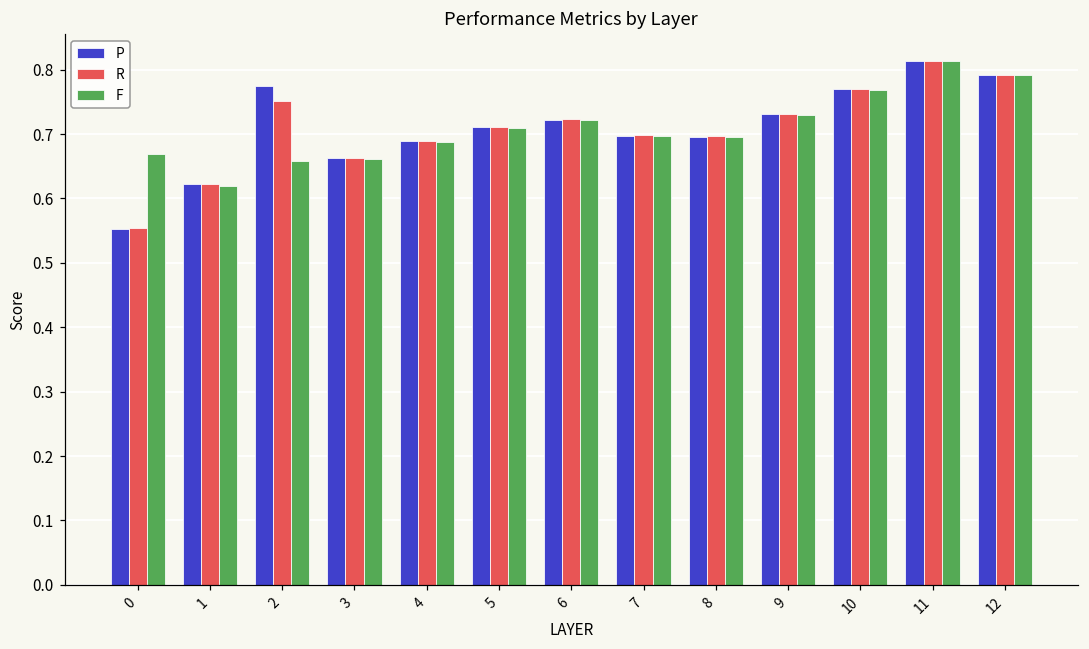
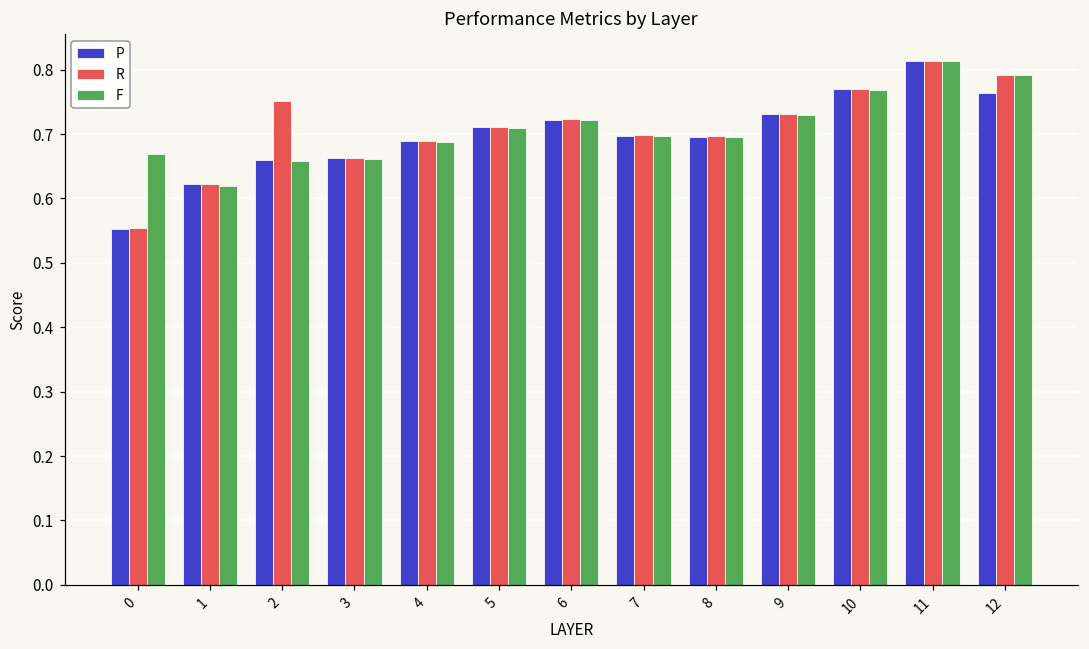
  {
    "P": {
      "0": 0.55,
      "1": 0.62,
-     "2": 0.77,
+     "2": 0.66,
      "3": 0.66,
      "4": 0.69,
      "5": 0.71,
      "6": 0.72,
      "7": 0.70,
      "8": 0.70,
      "9": 0.73,
      "10": 0.77,
      "11": 0.81,
-     "12": 0.79
+     "12": 0.76
    },
    "R": {
      "0": 0.55,
      "1": 0.62,
      "2": 0.75,
      "3": 0.66,
      "4": 0.69,
      "5": 0.71,
      "6": 0.72,
      "7": 0.70,
      "8": 0.70,
      "9": 0.73,
      "10": 0.77,
      "11": 0.81,
      "12": 0.79
    },
    "F": {
      "0": 0.67,
      "1": 0.62,
      "2": 0.66,
      "3": 0.66,
      "4": 0.69,
      "5": 0.71,
      "6": 0.72,
      "7": 0.70,
      "8": 0.70,
      "9": 0.73,
      "10": 0.77,
      "11": 0.81,
      "12": 0.79
    }
  }
